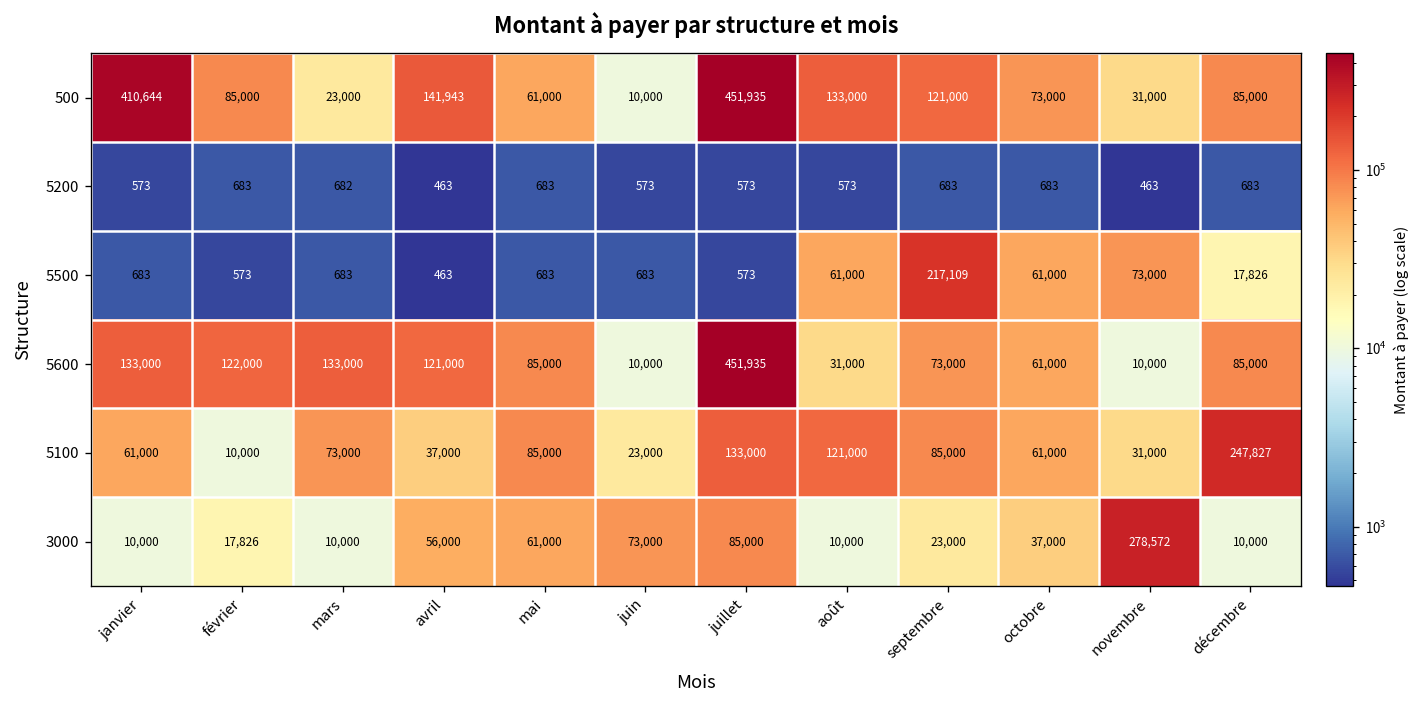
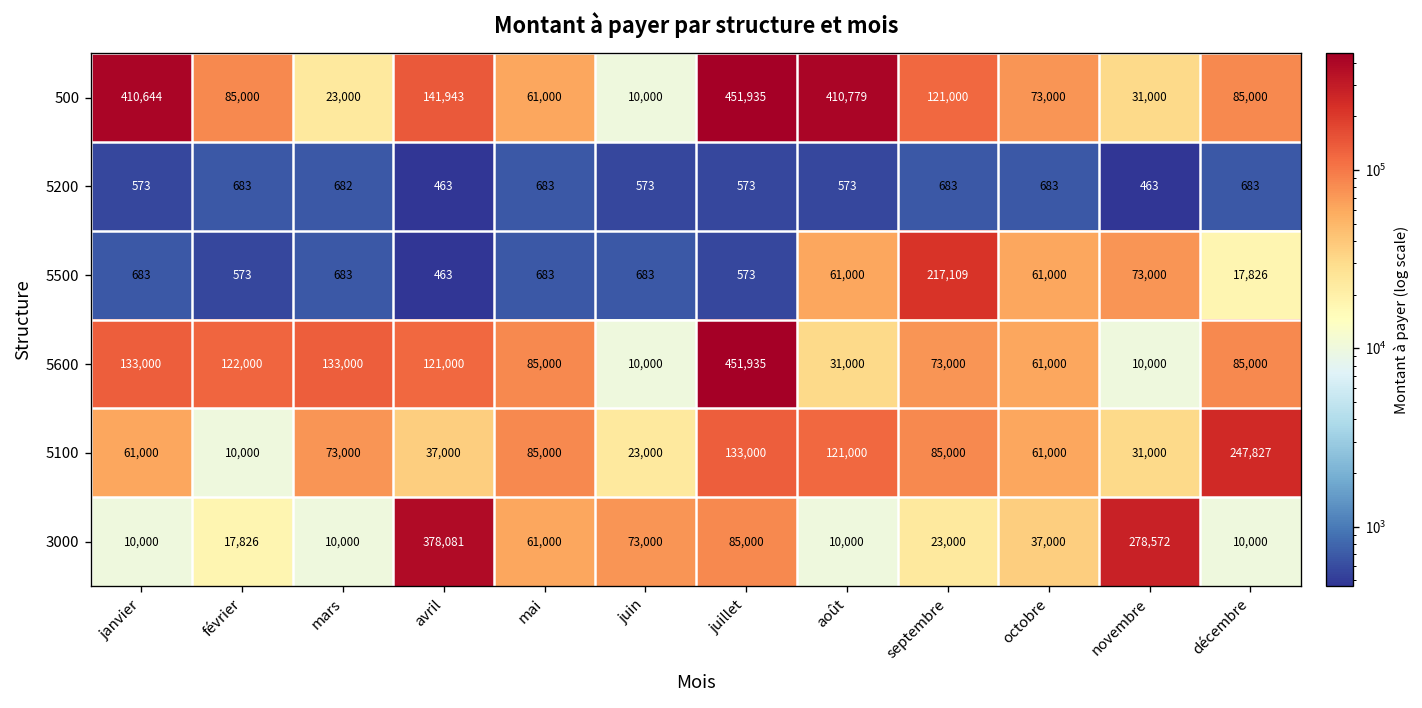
  {
    "500": {
      "janvier": "410,644",
      "février": "85,000",
      "mars": "23,000",
      "avril": "141,943",
      "mai": "61,000",
      "juin": "10,000",
      "juillet": "451,935",
-     "août": "133,000",
+     "août": "410,779",
      "septembre": "121,000",
      "octobre": "73,000",
      "novembre": "31,000",
      "décembre": "85,000"
    },
    "5200": {
      "janvier": "573",
      "février": "683",
      "mars": "682",
      "avril": "463",
      "mai": "683",
      "juin": "573",
      "juillet": "573",
      "août": "573",
      "septembre": "683",
      "octobre": "683",
      "novembre": "463",
      "décembre": "683"
    },
    "5500": {
      "janvier": "683",
      "février": "573",
      "mars": "683",
      "avril": "463",
      "mai": "683",
      "juin": "683",
      "juillet": "573",
      "août": "61,000",
      "septembre": "217,109",
      "octobre": "61,000",
      "novembre": "73,000",
      "décembre": "17,826"
    },
    "5600": {
      "janvier": "133,000",
      "février": "122,000",
      "mars": "133,000",
      "avril": "121,000",
      "mai": "85,000",
      "juin": "10,000",
      "juillet": "451,935",
      "août": "31,000",
      "septembre": "73,000",
      "octobre": "61,000",
      "novembre": "10,000",
      "décembre": "85,000"
    },
    "5100": {
      "janvier": "61,000",
      "février": "10,000",
      "mars": "73,000",
      "avril": "37,000",
      "mai": "85,000",
      "juin": "23,000",
      "juillet": "133,000",
      "août": "121,000",
      "septembre": "85,000",
      "octobre": "61,000",
      "novembre": "31,000",
      "décembre": "247,827"
    },
    "3000": {
      "janvier": "10,000",
      "février": "17,826",
      "mars": "10,000",
-     "avril": "56,000",
+     "avril": "378,081",
      "mai": "61,000",
      "juin": "73,000",
      "juillet": "85,000",
      "août": "10,000",
      "septembre": "23,000",
      "octobre": "37,000",
      "novembre": "278,572",
      "décembre": "10,000"
    }
  }
